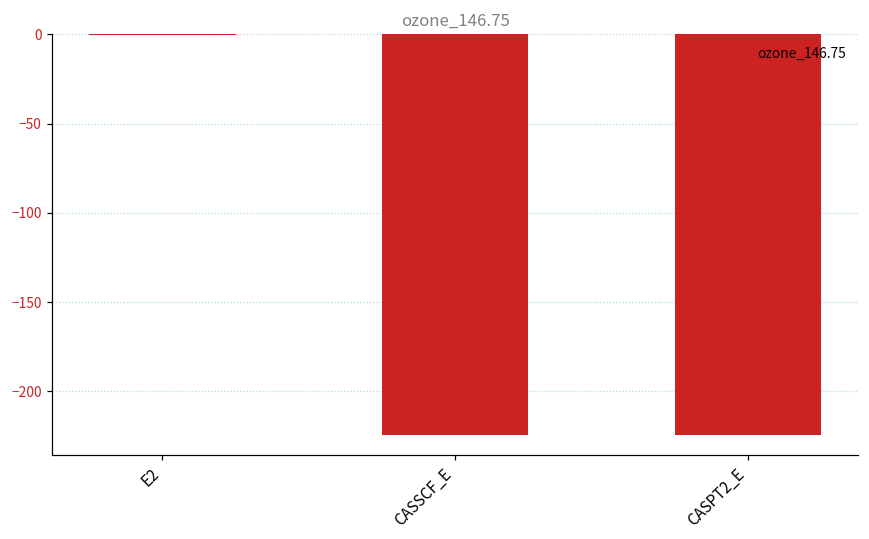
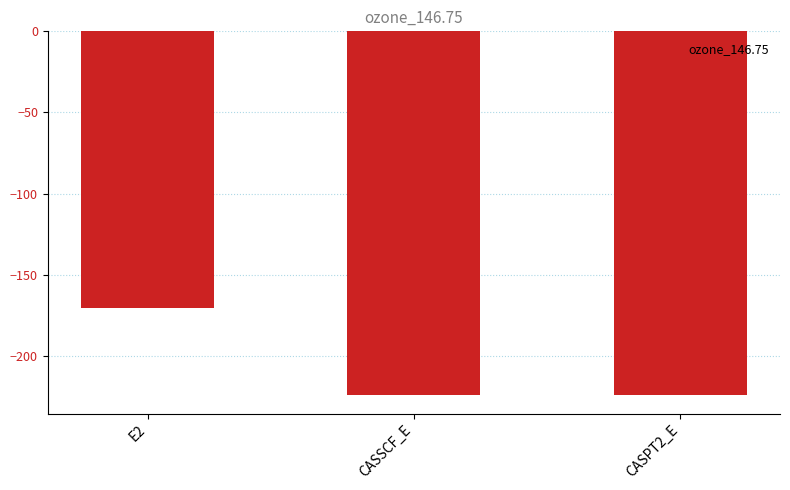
  {
-   "E2": 0,
+   "E2": -170,
    "CASSCF_E": -224,
    "CASPT2_E": -224
  }
